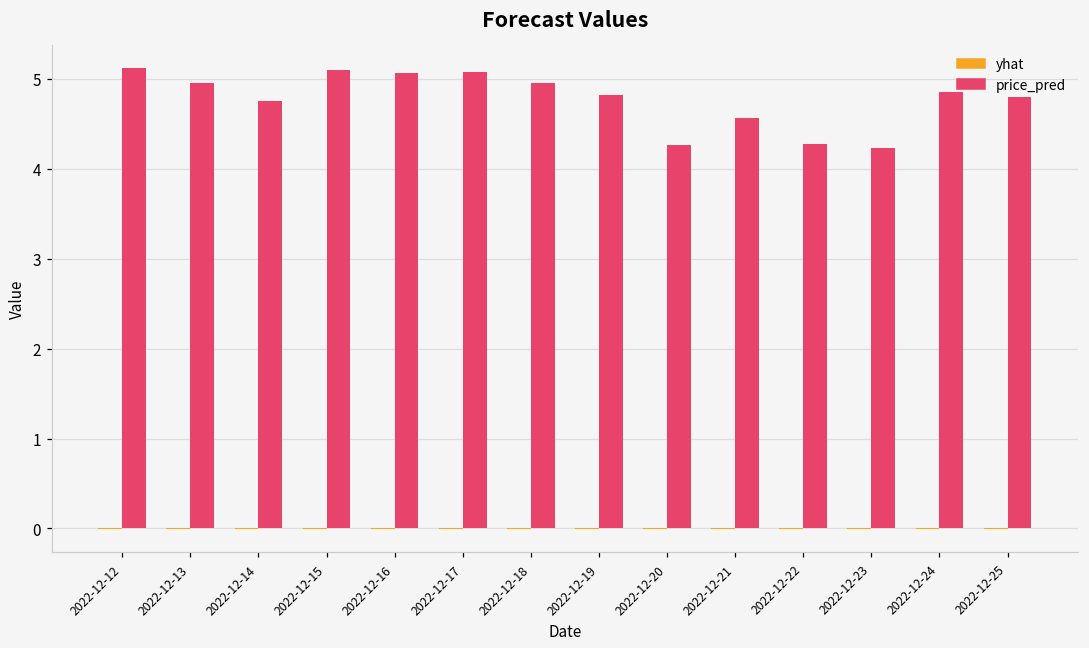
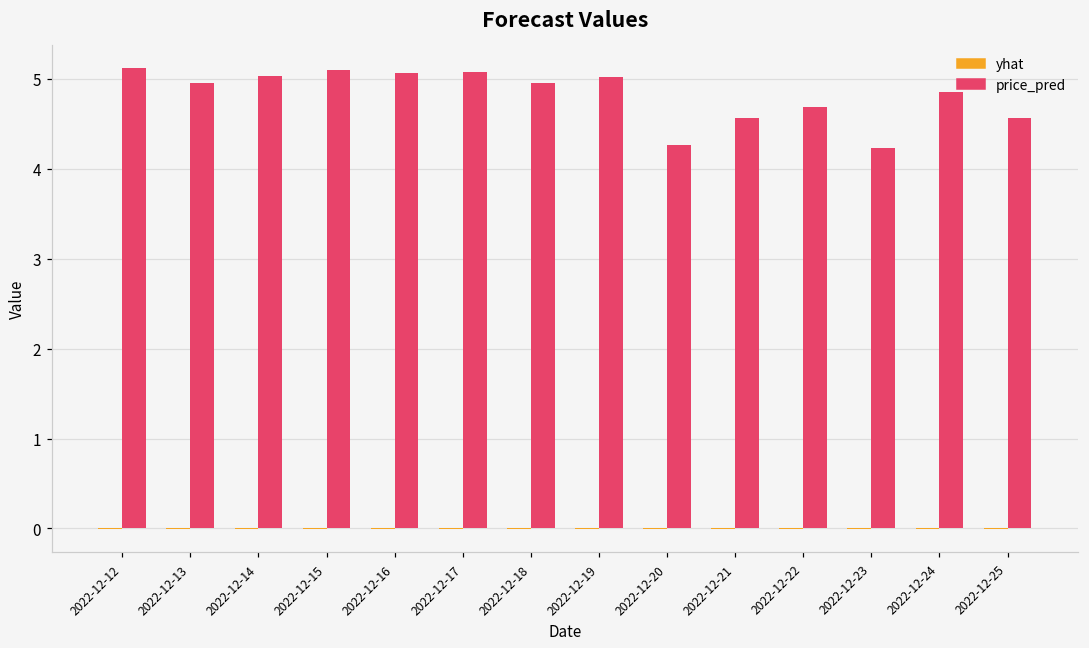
  {
    "price_pred": {
      "2022-12-12": 5.1,
      "2022-12-13": 5.0,
-     "2022-12-14": 4.8,
+     "2022-12-14": 5.0,
      "2022-12-15": 5.1,
      "2022-12-16": 5.1,
      "2022-12-17": 5.1,
      "2022-12-18": 5.0,
-     "2022-12-19": 4.8,
+     "2022-12-19": 5.0,
      "2022-12-20": 4.3,
      "2022-12-21": 4.6,
-     "2022-12-22": 4.3,
+     "2022-12-22": 4.7,
      "2022-12-23": 4.2,
      "2022-12-24": 4.9,
-     "2022-12-25": 4.8
+     "2022-12-25": 4.6
    }
  }
